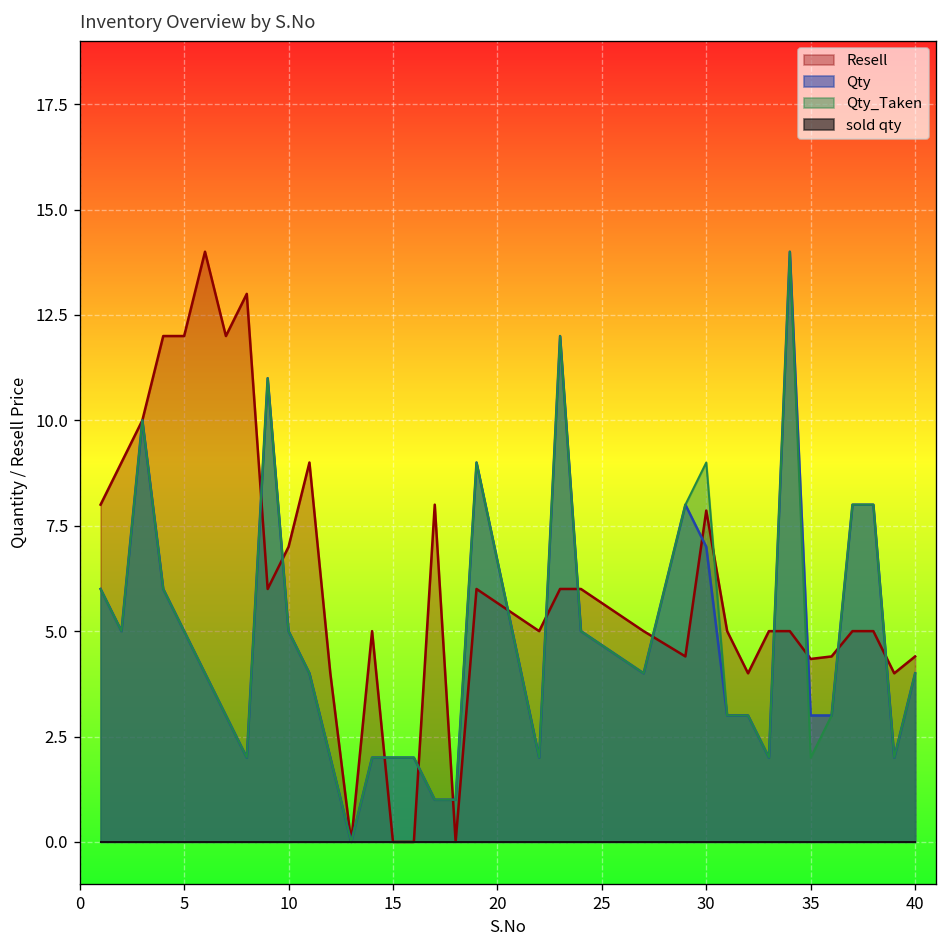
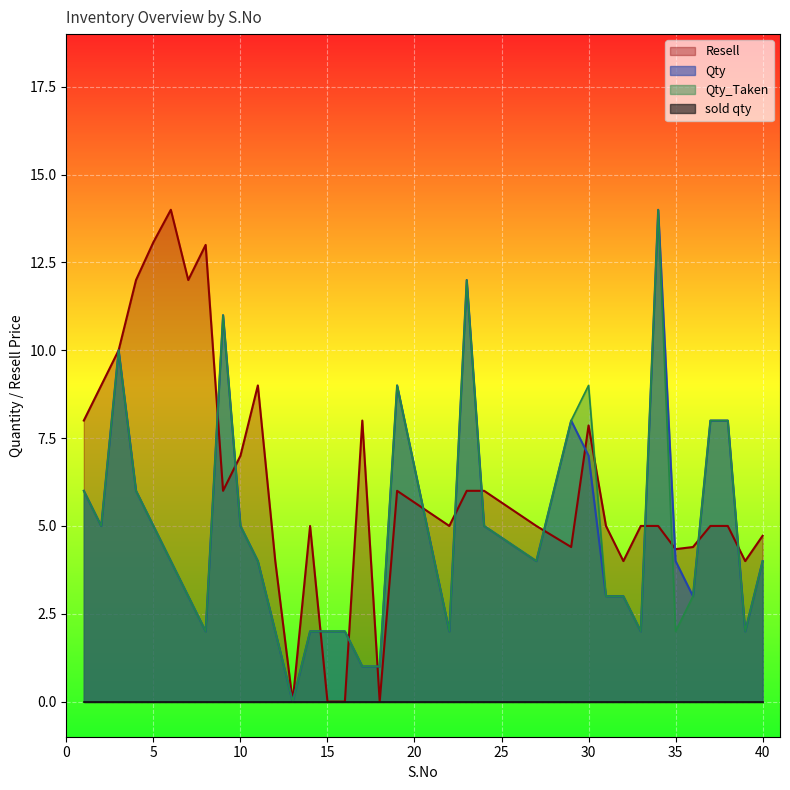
  {
    "Resell": {
-     "5": 12.0,
+     "5": 13.1,
      "10": 7.0,
      "30": 7.9,
      "35": 4.3,
-     "40": 4.4
+     "40": 4.7
    },
    "Qty": {
      "30": 7,
-     "35": 3
+     "35": 4
    },
    "Qty_Taken": {
      "30": 9.0,
      "35": 2.0
    },
    "sold qty": {
      "5": 0.0,
      "10": 0.0,
      "30": 0.0,
      "35": 0.0,
      "40": 0.0
    }
  }
